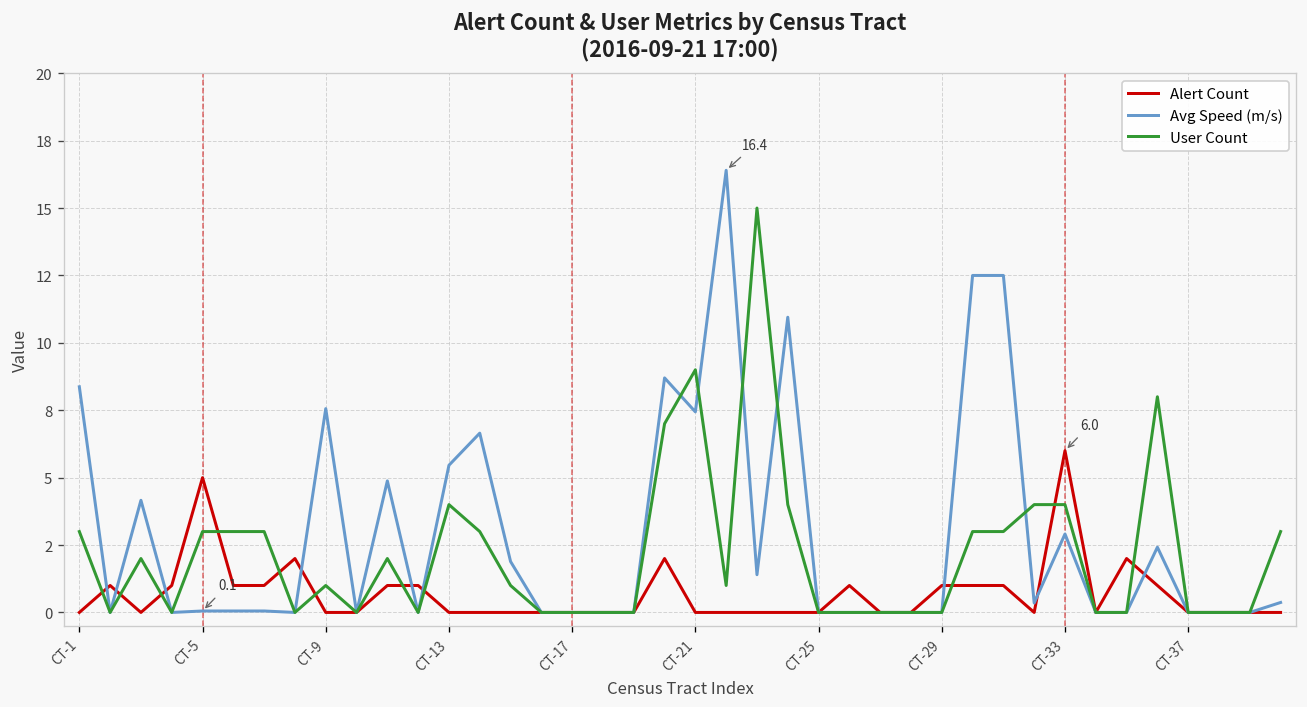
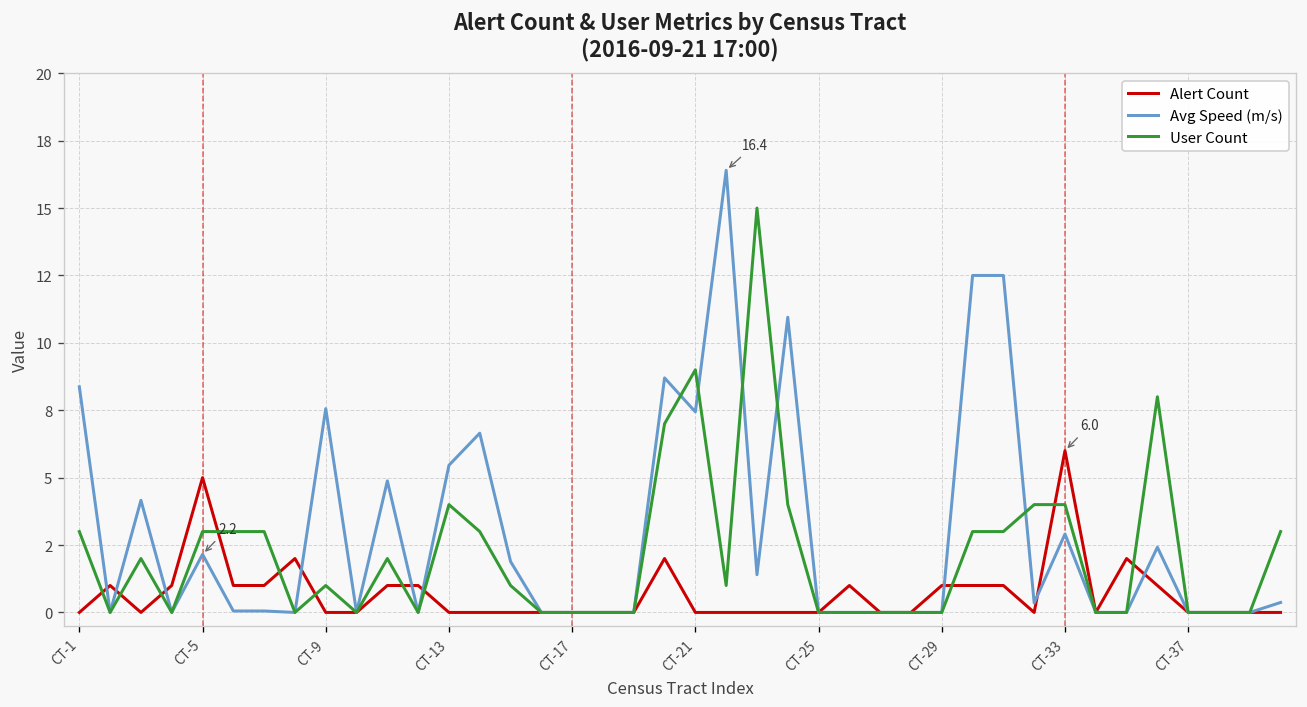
  {
    "Alert Count": {
      "CT-33": 6.0
    },
    "Avg Speed (m/s)": {
-     "CT-5": 0.1
+     "CT-5": 2.2
    }
  }
